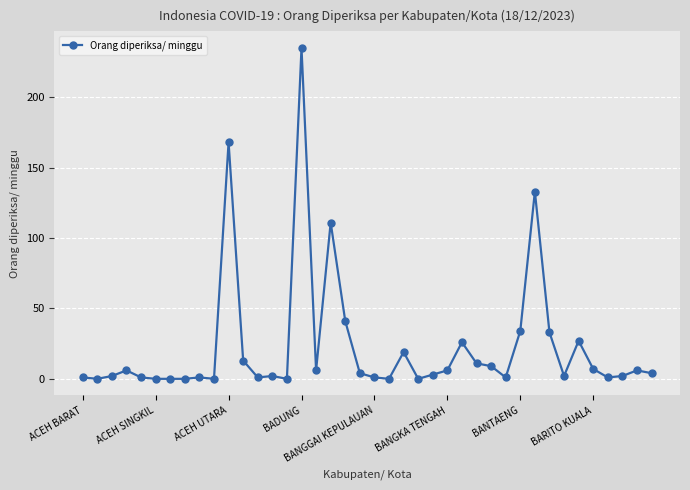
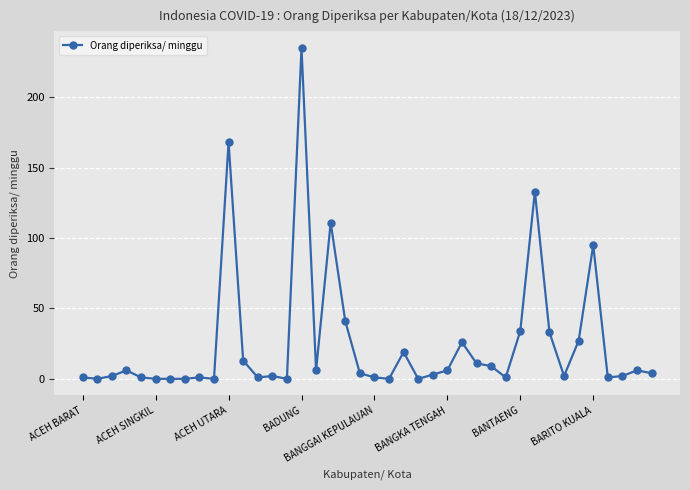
  {
    "ACEH BARAT": 1,
    "ACEH SINGKIL": 0,
    "ACEH UTARA": 168,
    "BADUNG": 235,
    "BANGGAI KEPULAUAN": 1,
    "BANGKA TENGAH": 6,
    "BANTAENG": 34,
-   "BARITO KUALA": 7
+   "BARITO KUALA": 95
  }
